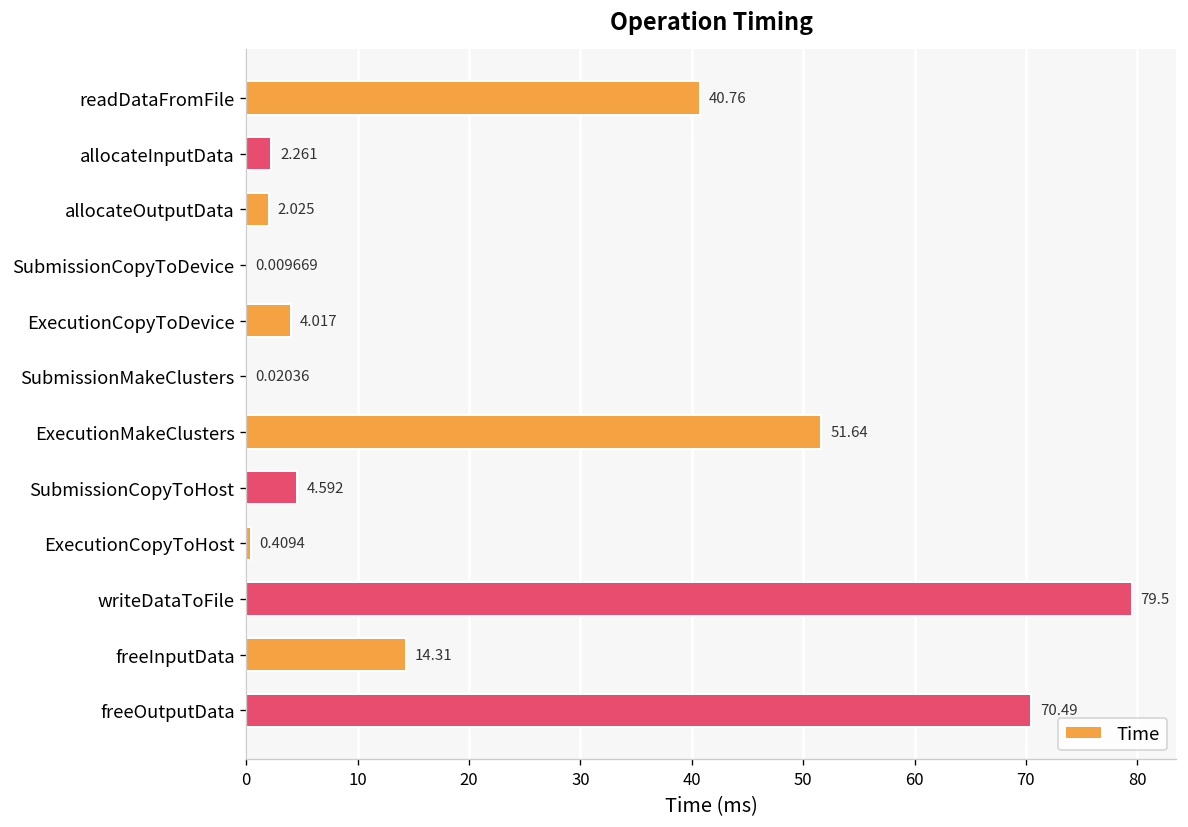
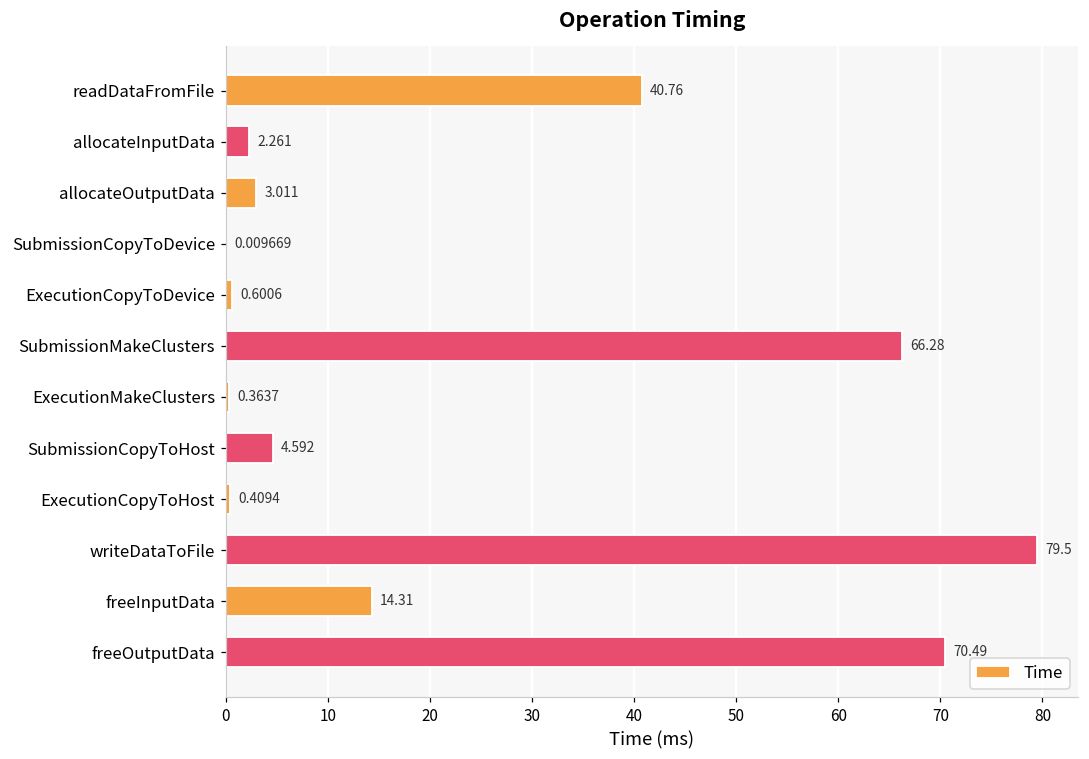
  {
    "readDataFromFile": 40.76,
    "allocateInputData": 2.261,
-   "allocateOutputData": 2.025,
+   "allocateOutputData": 3.011,
    "SubmissionCopyToDevice": 0.009669,
-   "ExecutionCopyToDevice": 4.017,
-   "SubmissionMakeClusters": 0.02036,
-   "ExecutionMakeClusters": 51.64,
+   "ExecutionCopyToDevice": 0.6006,
+   "SubmissionMakeClusters": 66.28,
+   "ExecutionMakeClusters": 0.3637,
    "SubmissionCopyToHost": 4.592,
    "ExecutionCopyToHost": 0.4094,
    "writeDataToFile": 79.5,
    "freeInputData": 14.31
  }
